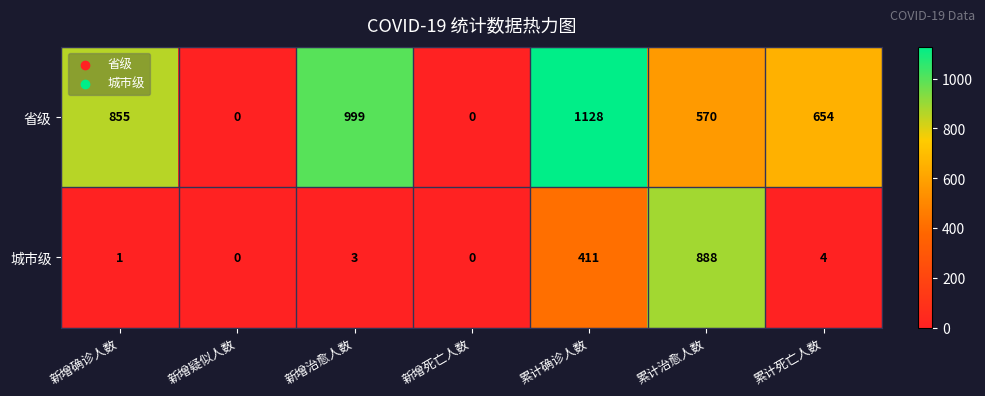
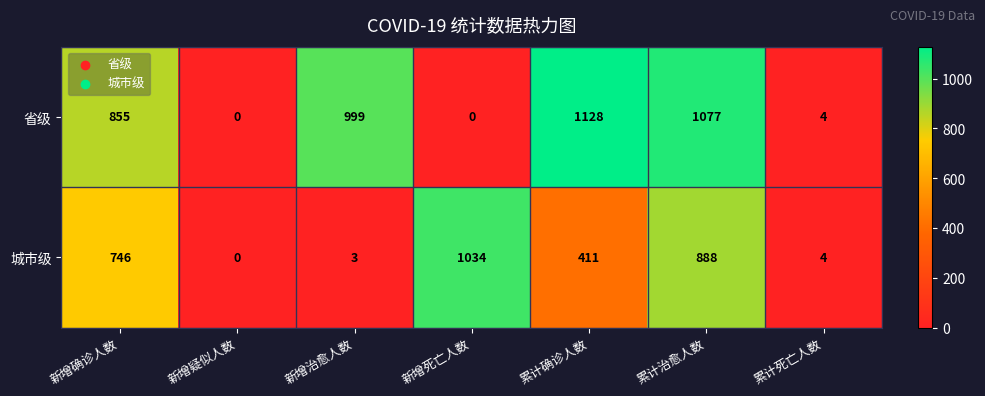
  {
    "省级": {
      "新增确诊人数": 855,
      "新增疑似人数": 0,
      "新增治愈人数": 999,
      "新增死亡人数": 0,
      "累计确诊人数": 1128,
-     "累计治愈人数": 570,
-     "累计死亡人数": 654
+     "累计治愈人数": 1077,
+     "累计死亡人数": 4
    },
    "城市级": {
-     "新增确诊人数": 1,
+     "新增确诊人数": 746,
      "新增疑似人数": 0,
      "新增治愈人数": 3,
-     "新增死亡人数": 0,
+     "新增死亡人数": 1034,
      "累计确诊人数": 411,
      "累计治愈人数": 888,
      "累计死亡人数": 4
    }
  }
